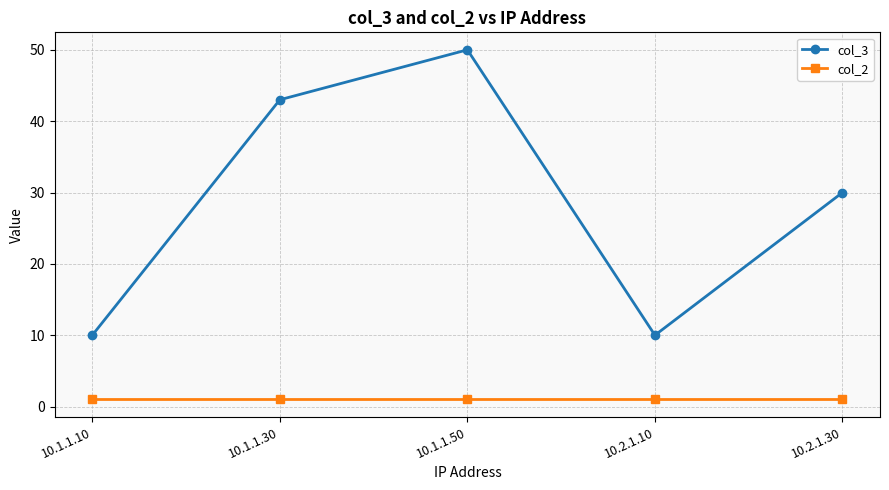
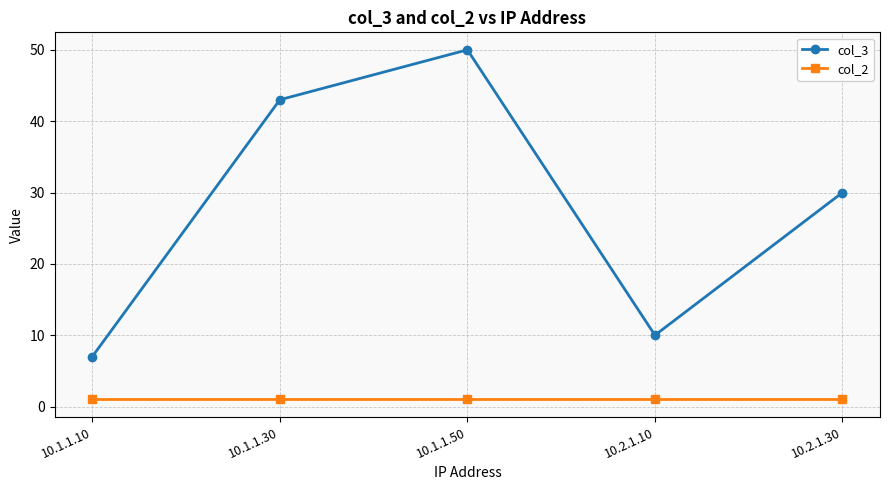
  {
    "col_3": {
-     "10.1.1.10": 10,
+     "10.1.1.10": 7,
      "10.1.1.30": 43,
      "10.1.1.50": 50,
      "10.2.1.10": 10,
      "10.2.1.30": 30
    },
    "col_2": {
      "10.1.1.10": 1,
      "10.1.1.30": 1,
      "10.1.1.50": 1,
      "10.2.1.10": 1,
      "10.2.1.30": 1
    }
  }
